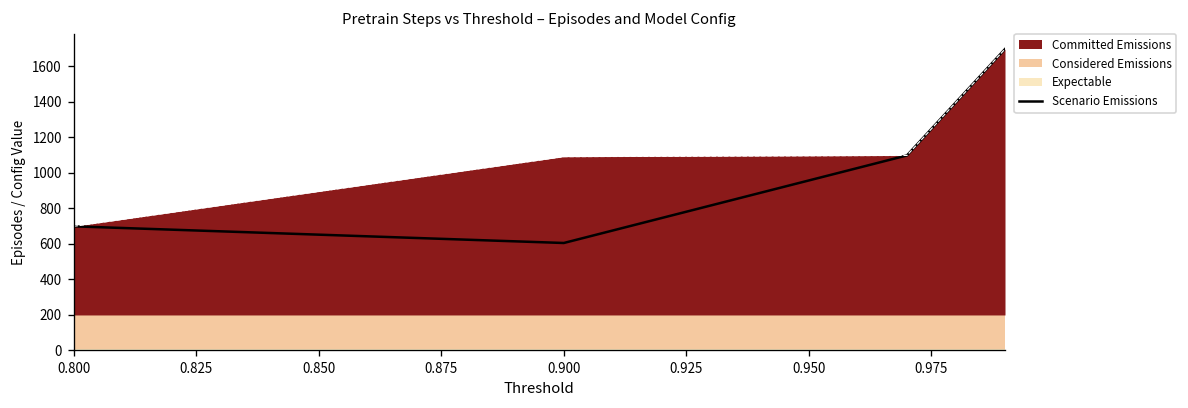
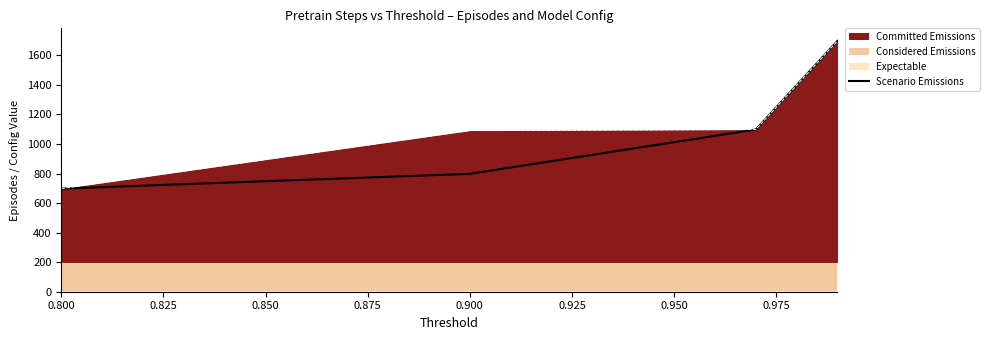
  {
    "Scenario Emissions": {
-     "0.900": 600
+     "0.900": 800
    },
    "Committed Emissions": {
      "0.900": 1090
    }
  }
